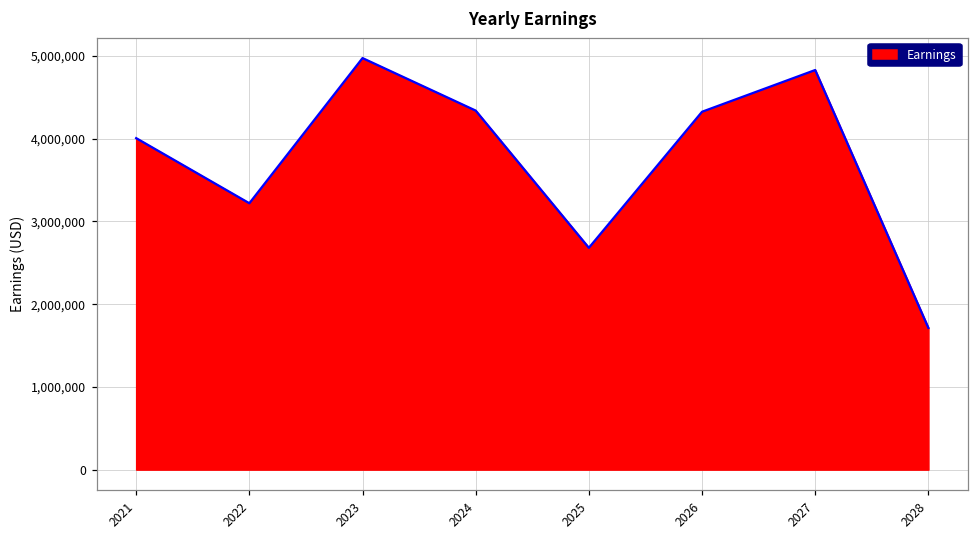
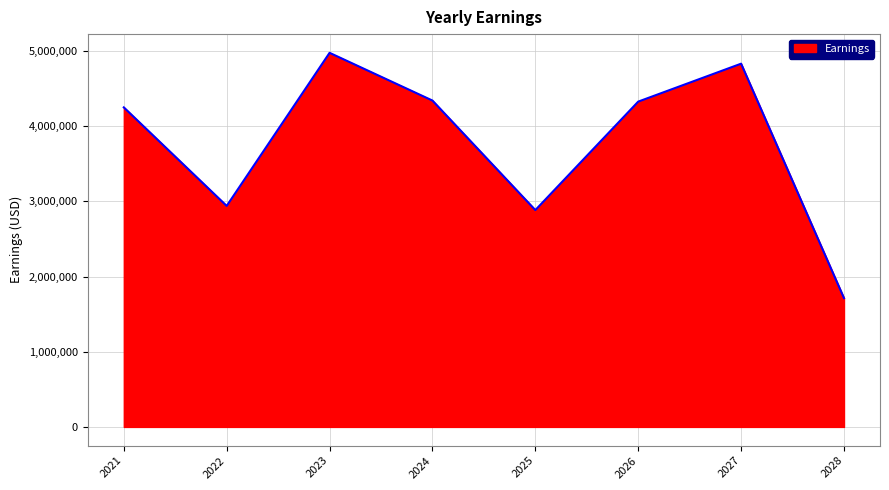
  {
-   "2021": "4,000,000",
-   "2022": "3,200,000",
+   "2021": "4,200,000",
+   "2022": "2,900,000",
    "2023": "5,000,000",
    "2024": "4,300,000",
-   "2025": "2,700,000",
+   "2025": "2,900,000",
    "2026": "4,300,000",
    "2027": "4,800,000",
    "2028": "1,700,000"
  }
